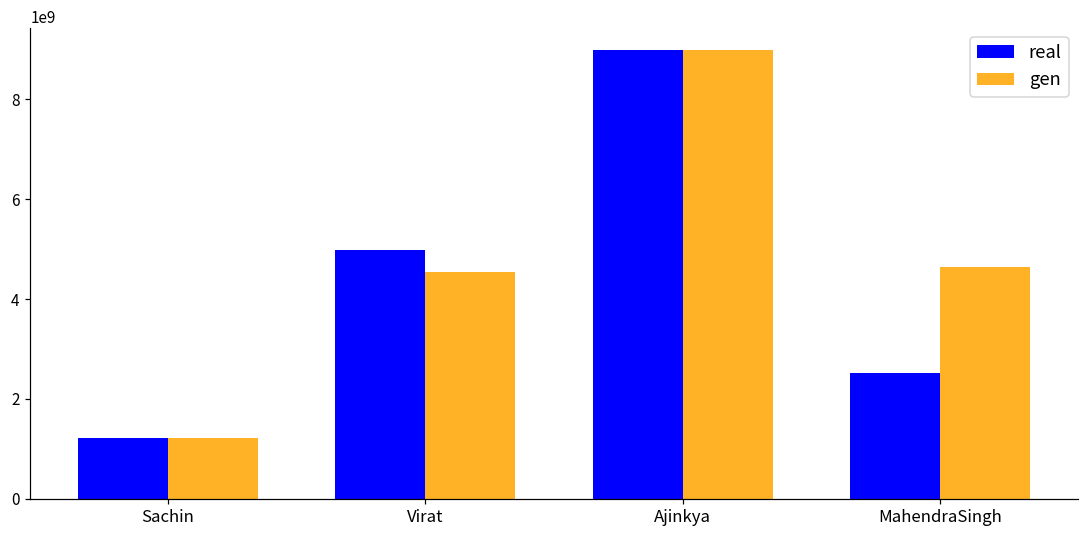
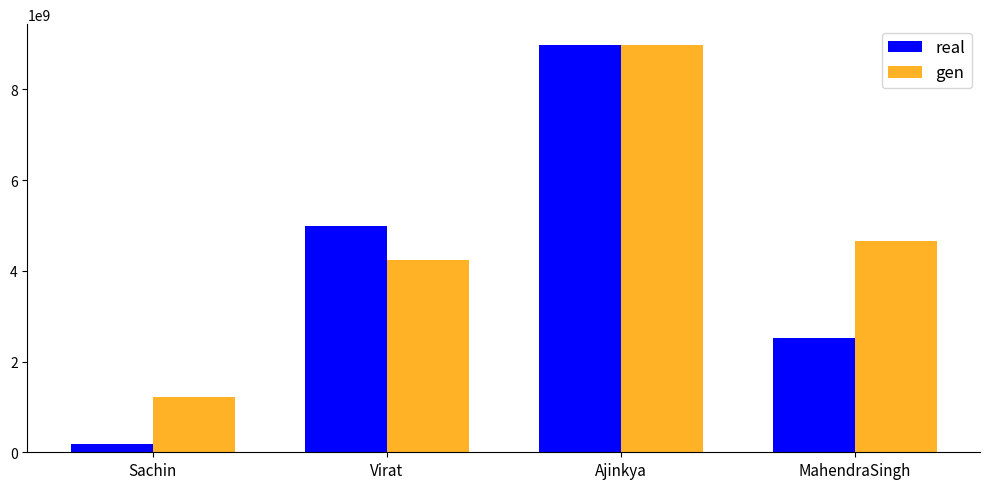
  {
    "real": {
-     "Sachin": 1200000000,
+     "Sachin": 200000000,
      "Virat": 5000000000,
      "Ajinkya": 9000000000,
      "MahendraSingh": 2500000000
    },
    "gen": {
      "Sachin": 1200000000,
-     "Virat": 4500000000,
+     "Virat": 4200000000,
      "Ajinkya": 9000000000,
      "MahendraSingh": 4700000000
    }
  }
